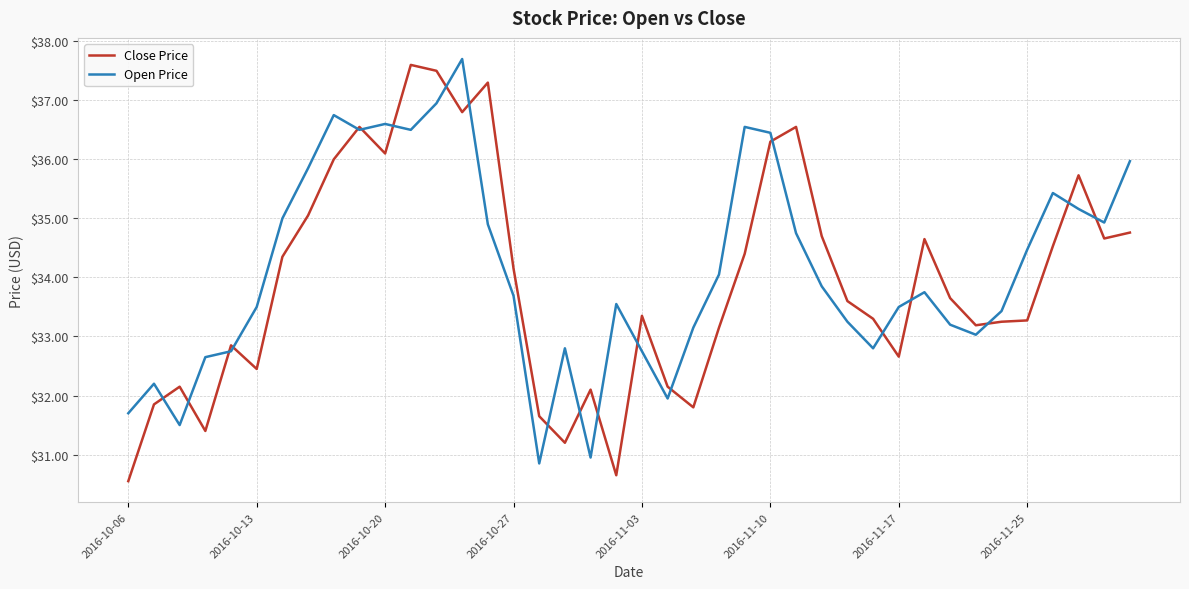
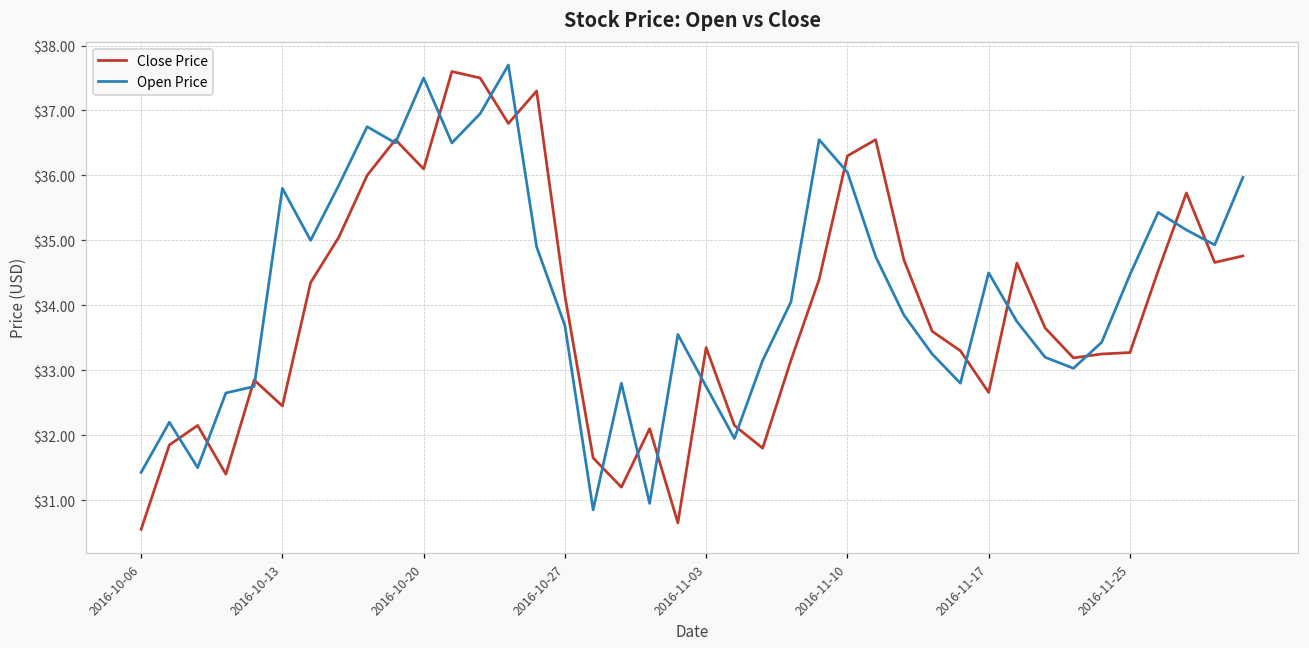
  {
    "Close Price": {
      "2016-10-06": "$30.5",
      "2016-10-13": "$32.5",
      "2016-10-20": "$36.1",
      "2016-10-27": "$34.2",
      "2016-11-03": "$33.3",
      "2016-11-10": "$36.3",
      "2016-11-17": "$32.7",
      "2016-11-25": "$33.3"
    },
    "Open Price": {
-     "2016-10-06": "$31.7",
-     "2016-10-13": "$33.5",
-     "2016-10-20": "$36.6",
+     "2016-10-06": "$31.4",
+     "2016-10-13": "$35.8",
+     "2016-10-20": "$37.5",
      "2016-10-27": "$33.7",
      "2016-11-03": "$32.8",
-     "2016-11-10": "$36.5",
-     "2016-11-17": "$33.5",
+     "2016-11-10": "$36.0",
+     "2016-11-17": "$34.5",
      "2016-11-25": "$34.5"
    }
  }
